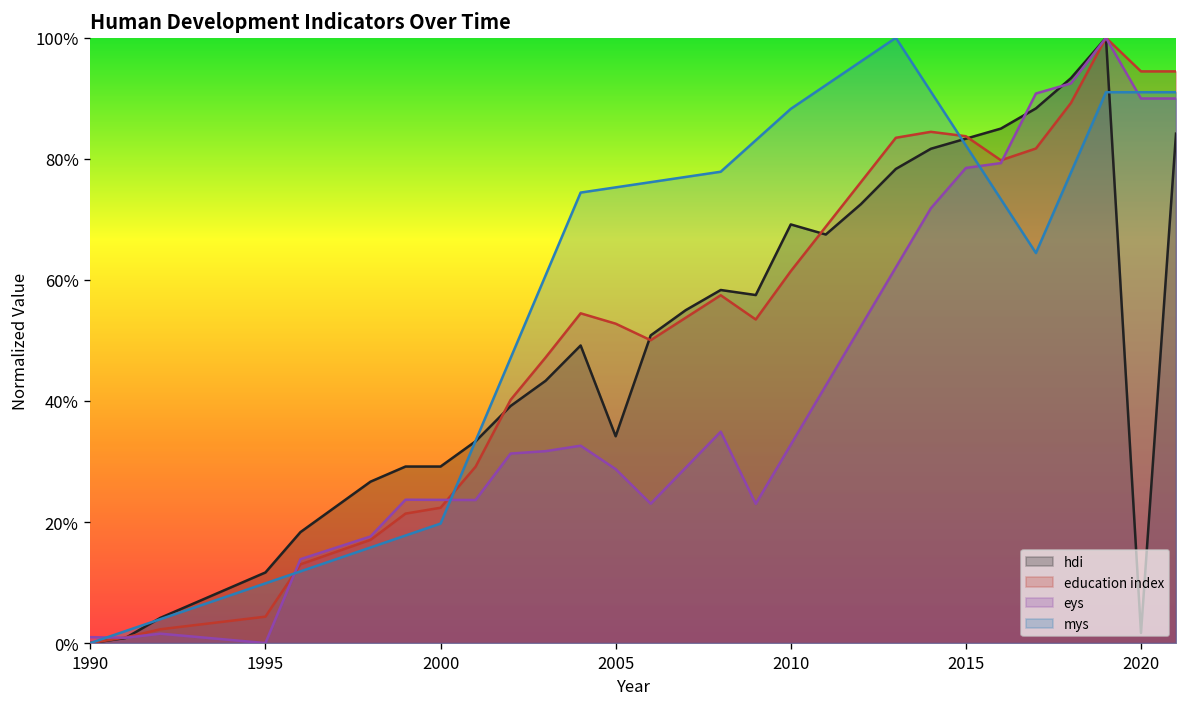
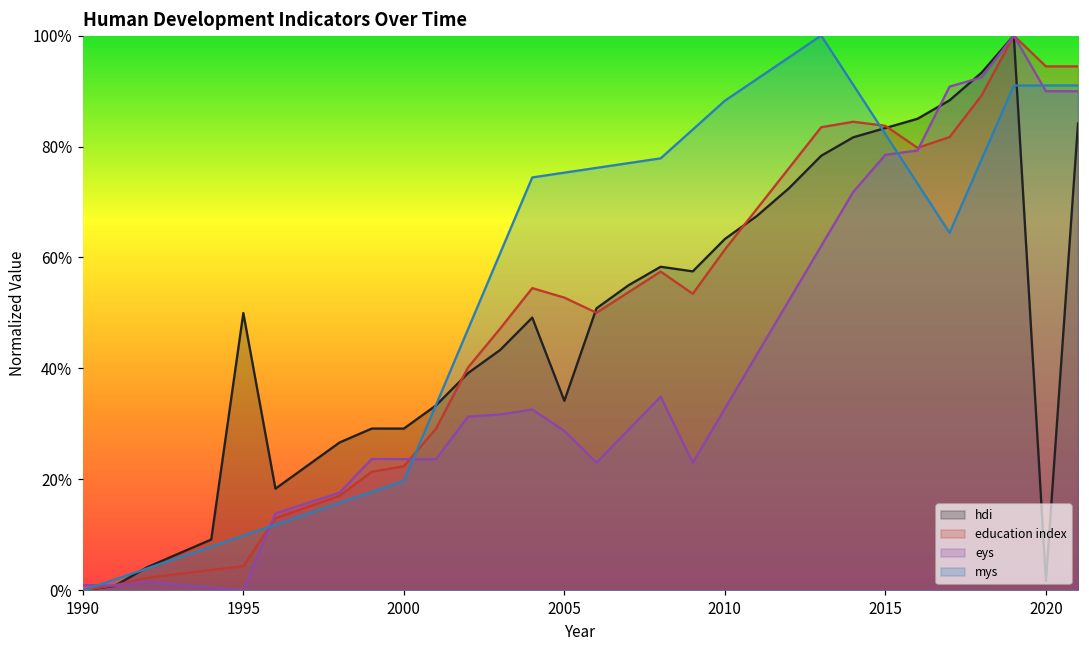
  {
    "hdi": {
-     "1995": "12%",
+     "1995": "50%",
      "2000": "29%",
      "2005": "34%",
-     "2010": "69%"
+     "2010": "63%"
    }
  }
